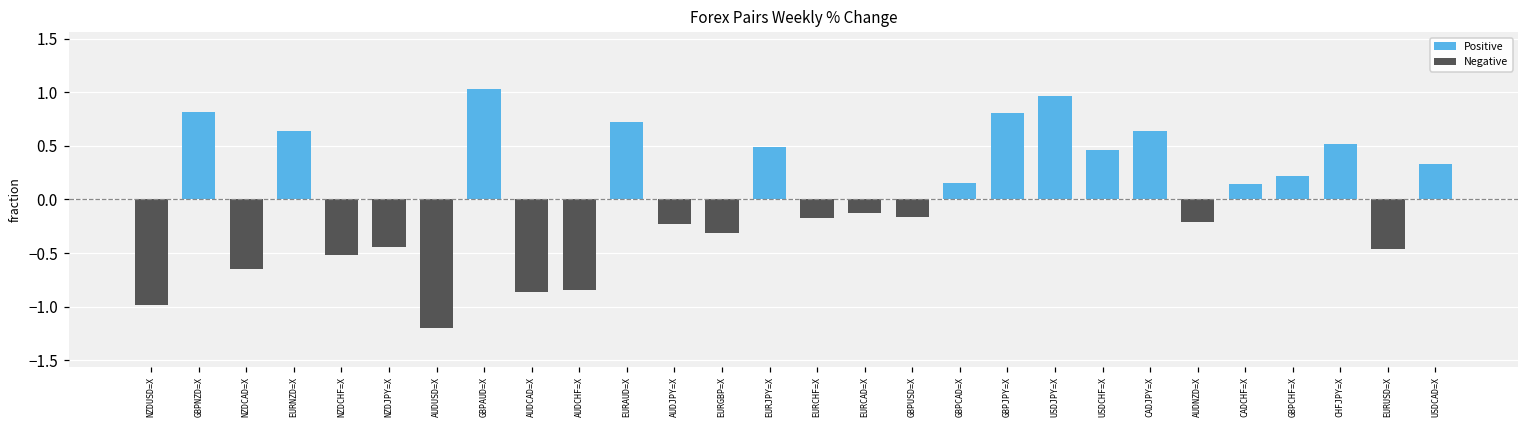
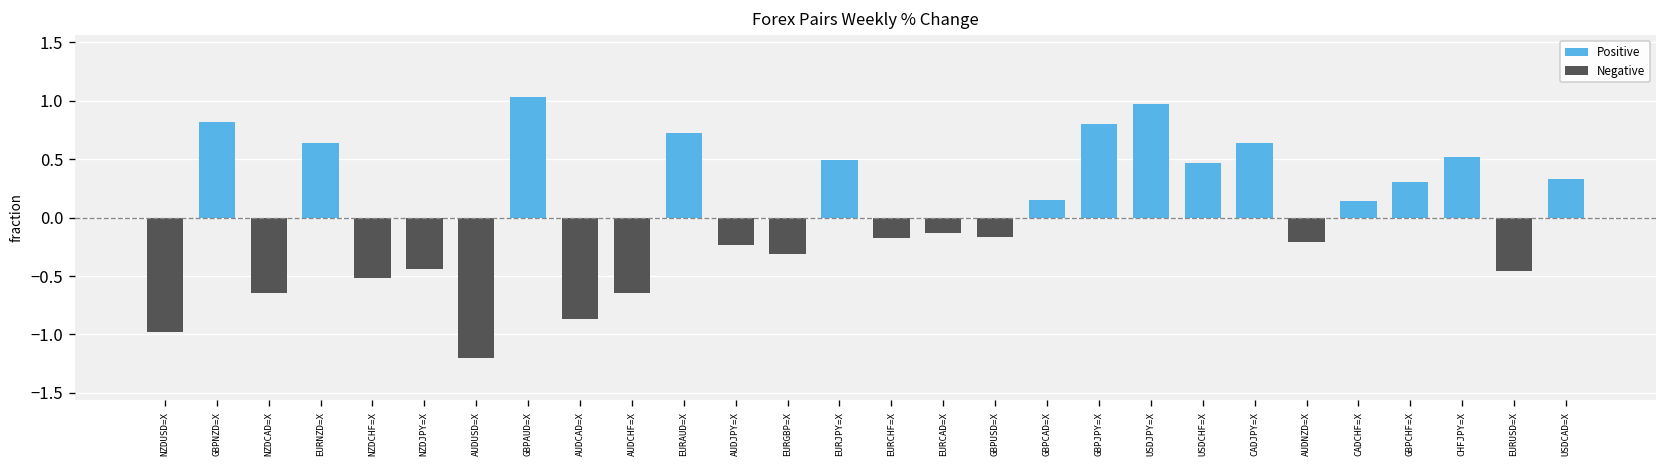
  {
    "NZDUSD=X": -1.0,
    "GBPNZD=X": 0.8,
    "NZDCAD=X": -0.6,
    "EURNZD=X": 0.6,
    "NZDCHF=X": -0.5,
    "NZDJPY=X": -0.4,
    "AUDUSD=X": -1.2,
    "GBPAUD=X": 1.0,
    "AUDCAD=X": -0.9,
-   "AUDCHF=X": -0.8,
+   "AUDCHF=X": -0.6,
    "EURAUD=X": 0.7,
    "AUDJPY=X": -0.2,
    "EURGBP=X": -0.3,
    "EURJPY=X": 0.5,
    "EURCHF=X": -0.2,
    "EURCAD=X": -0.1,
    "GBPUSD=X": -0.2,
    "GBPCAD=X": 0.1,
    "GBPJPY=X": 0.8,
    "USDJPY=X": 1.0,
    "USDCHF=X": 0.5,
    "CADJPY=X": 0.6,
    "AUDNZD=X": -0.2,
    "CADCHF=X": 0.1,
-   "GBPCHF=X": 0.2,
+   "GBPCHF=X": 0.3,
    "CHFJPY=X": 0.5,
    "EURUSD=X": -0.5,
    "USDCAD=X": 0.3
  }
